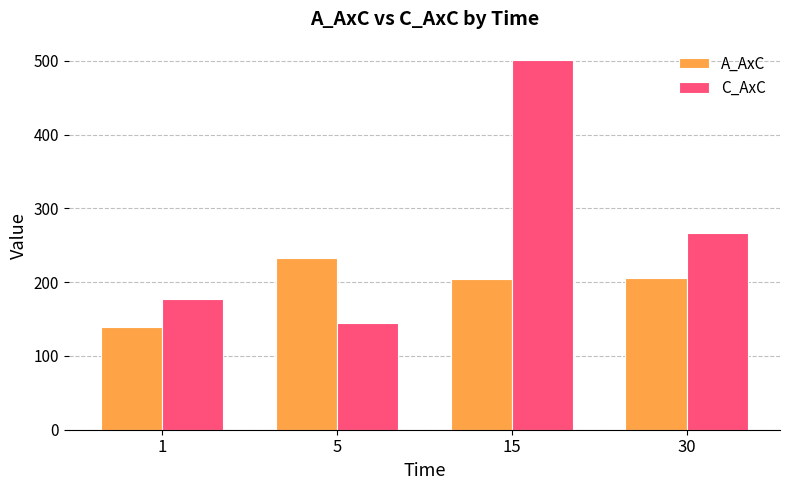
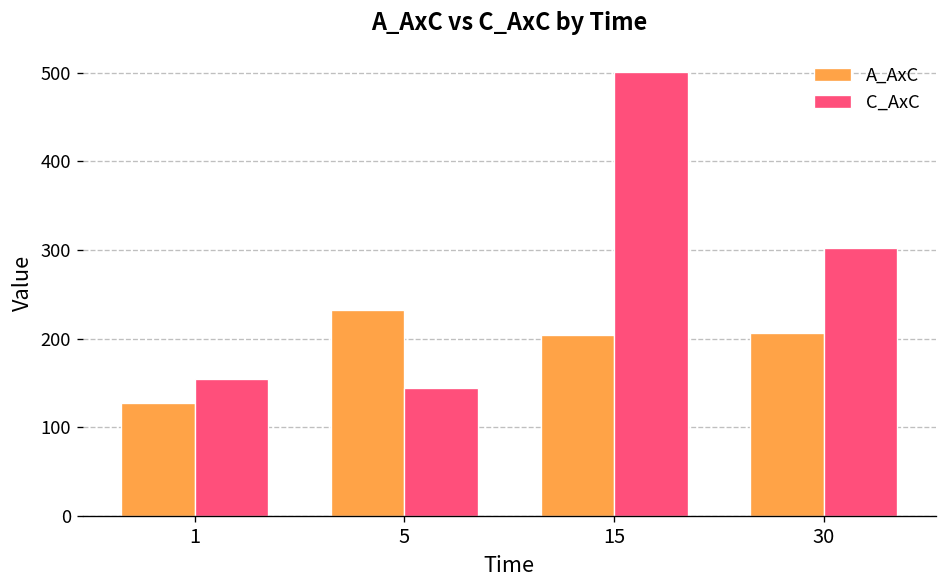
  {
    "A_AxC": {
-     "1": 140,
+     "1": 130,
      "5": 230,
      "15": 200,
      "30": 210
    },
    "C_AxC": {
-     "1": 180,
+     "1": 150,
      "5": 140,
      "15": 500,
-     "30": 270
+     "30": 300
    }
  }
